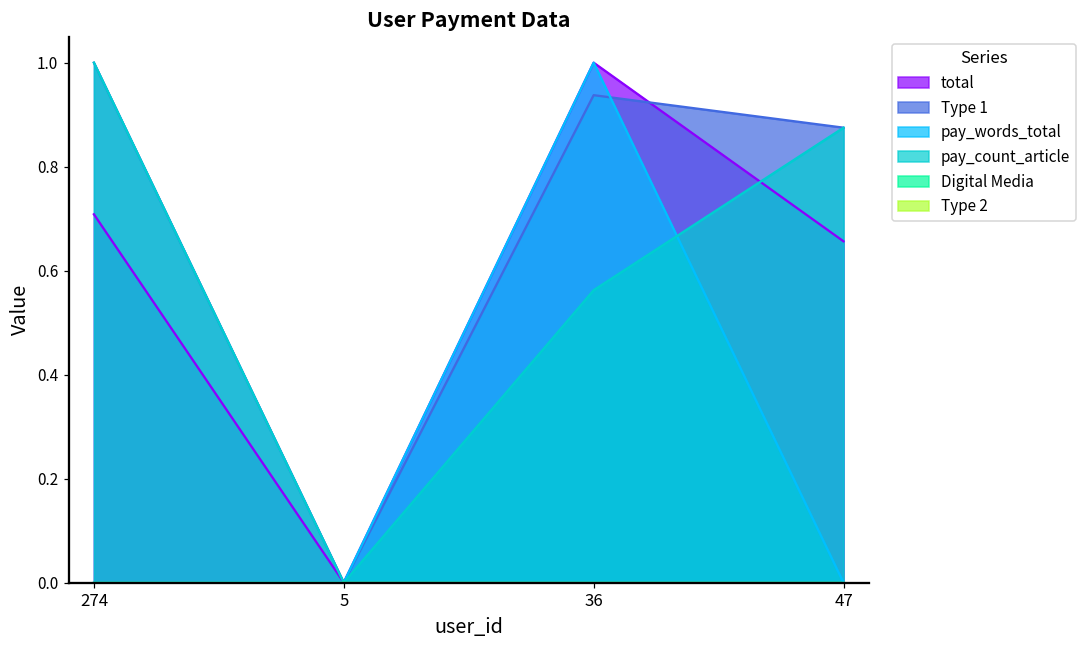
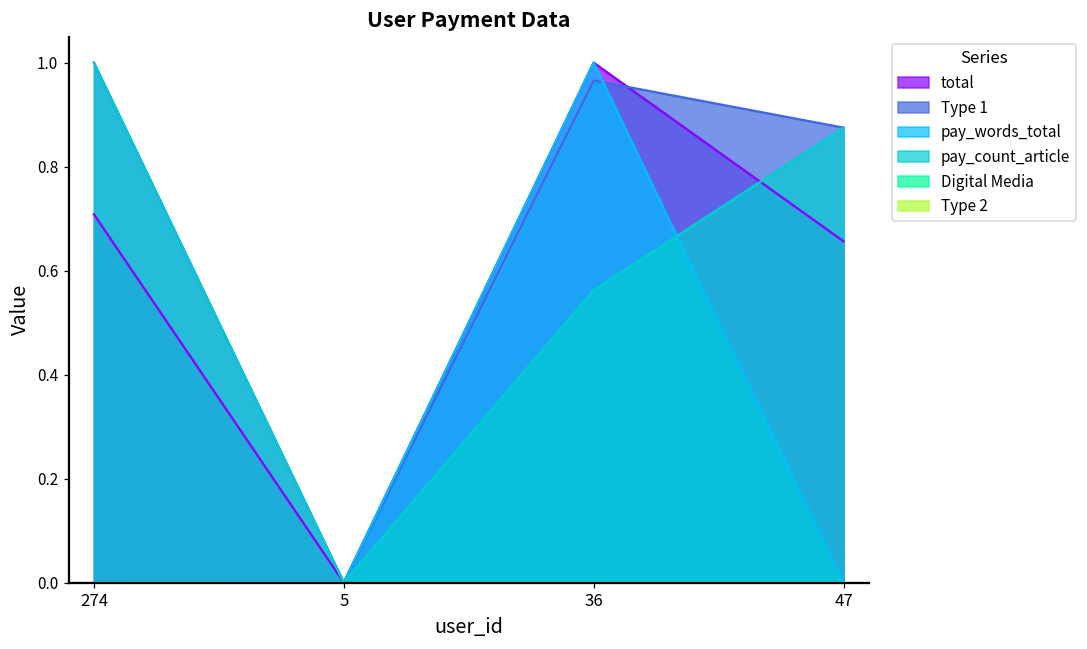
  {
    "total": {
      "274": 0.71,
      "47": 0.66
    },
    "Type 1": {
-     "36": 0.94
+     "36": 0.97
    },
    "Type 2": {
      "36": 0.00
    }
  }
